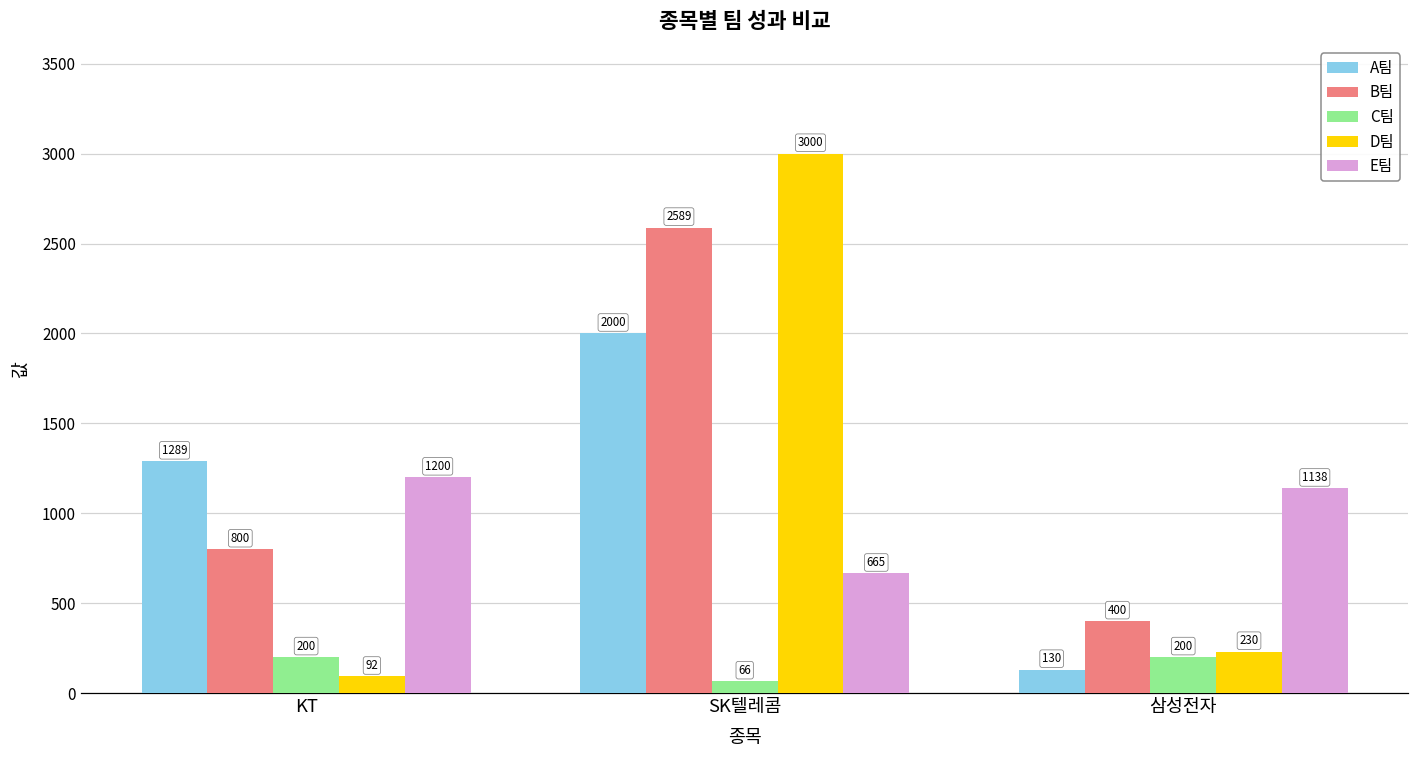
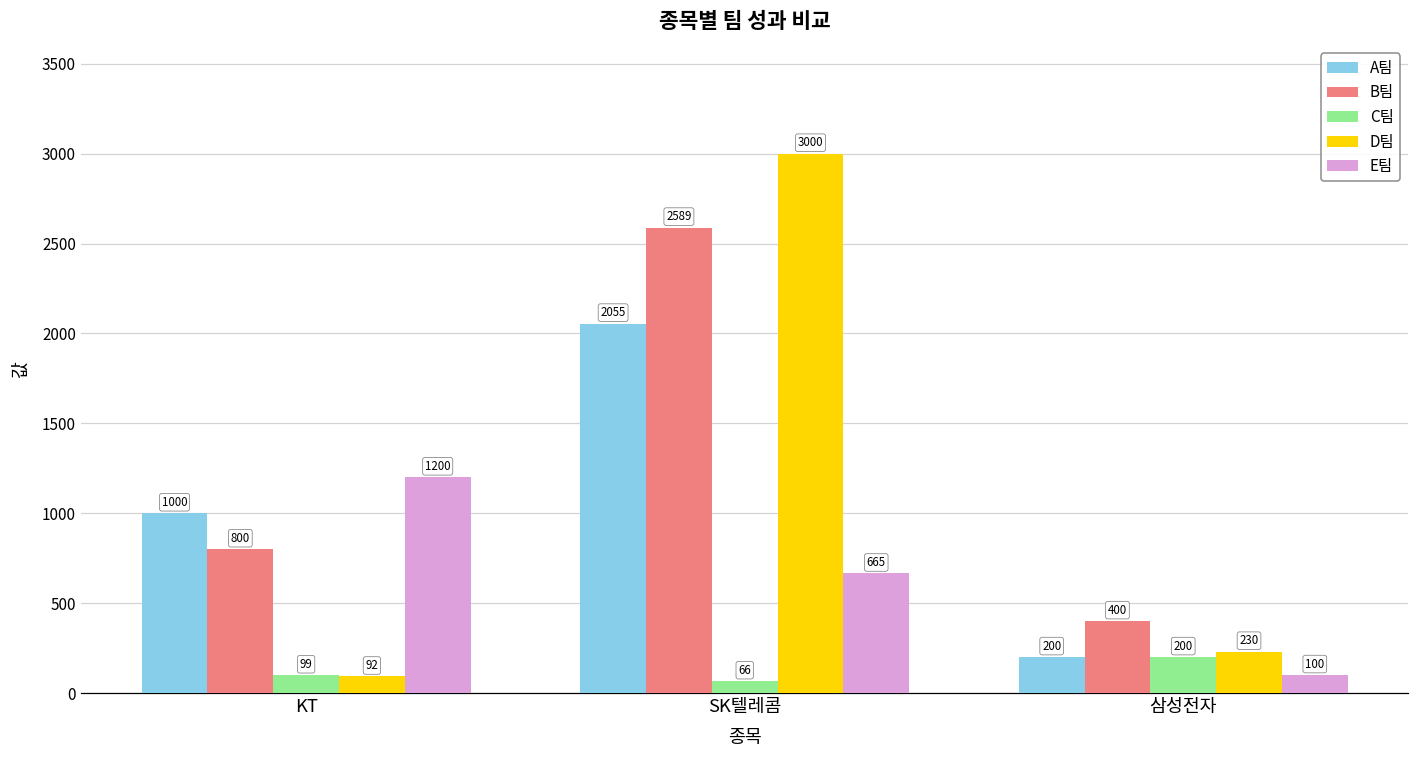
  {
    "A팀": {
-     "KT": 1289,
-     "SK텔레콤": 2000,
-     "삼성전자": 130
+     "KT": 1000,
+     "SK텔레콤": 2055,
+     "삼성전자": 200
    },
    "C팀": {
-     "KT": 200
+     "KT": 99
    },
    "E팀": {
-     "삼성전자": 1138
+     "삼성전자": 100
    }
  }
